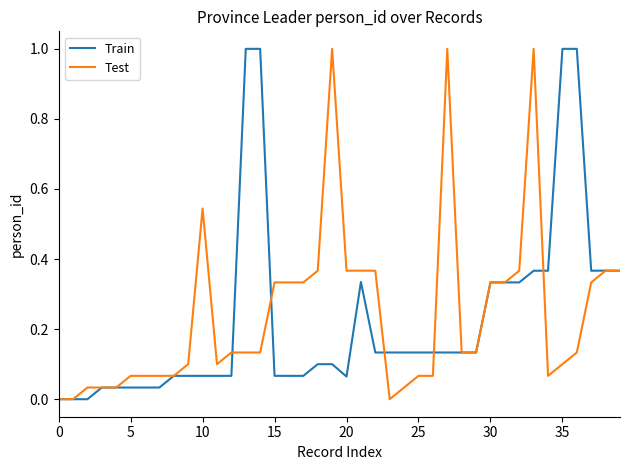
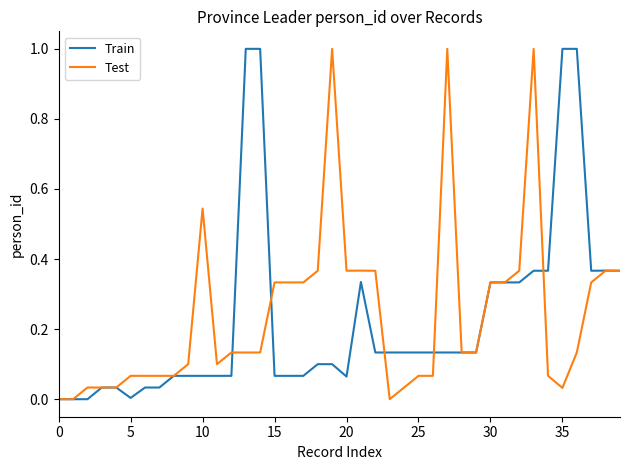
  {
    "Train": {
-     "5": 0.03,
+     "5": 0.00,
      "10": 0.07,
      "15": 0.07,
      "20": 0.06,
      "25": 0.13,
      "35": 1.00
    },
    "Test": {
      "5": 0.07,
      "10": 0.54,
      "15": 0.33,
      "20": 0.37,
      "25": 0.07,
-     "35": 0.10
+     "35": 0.03
    }
  }
